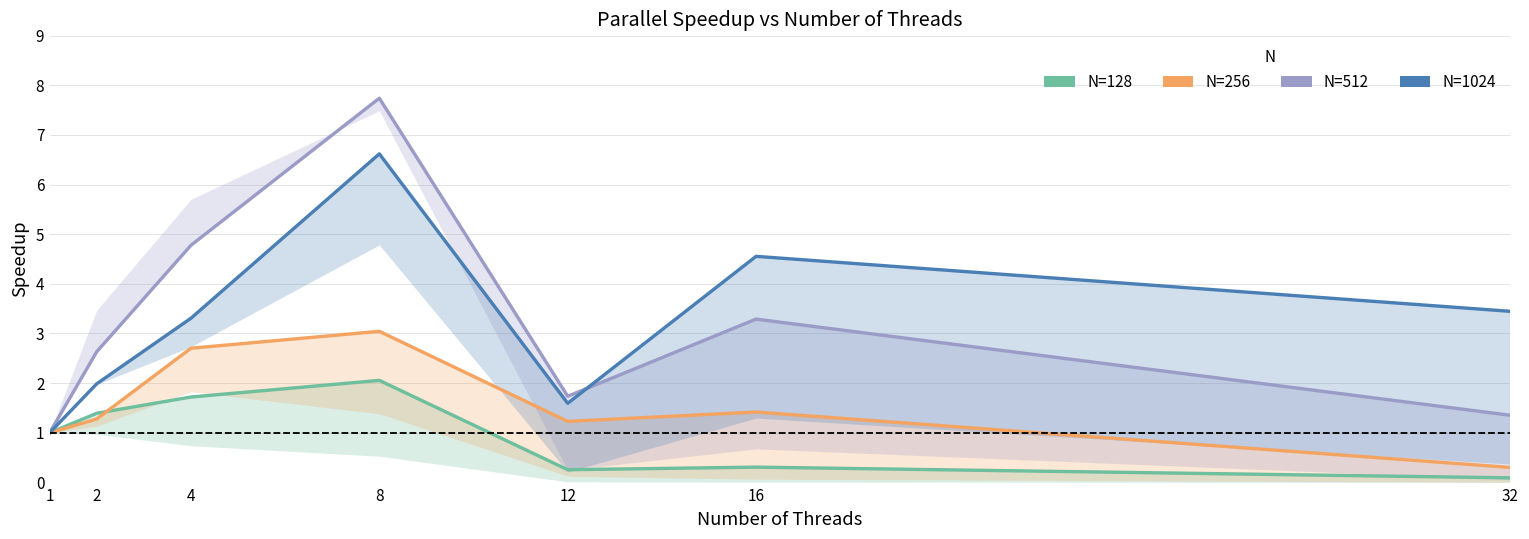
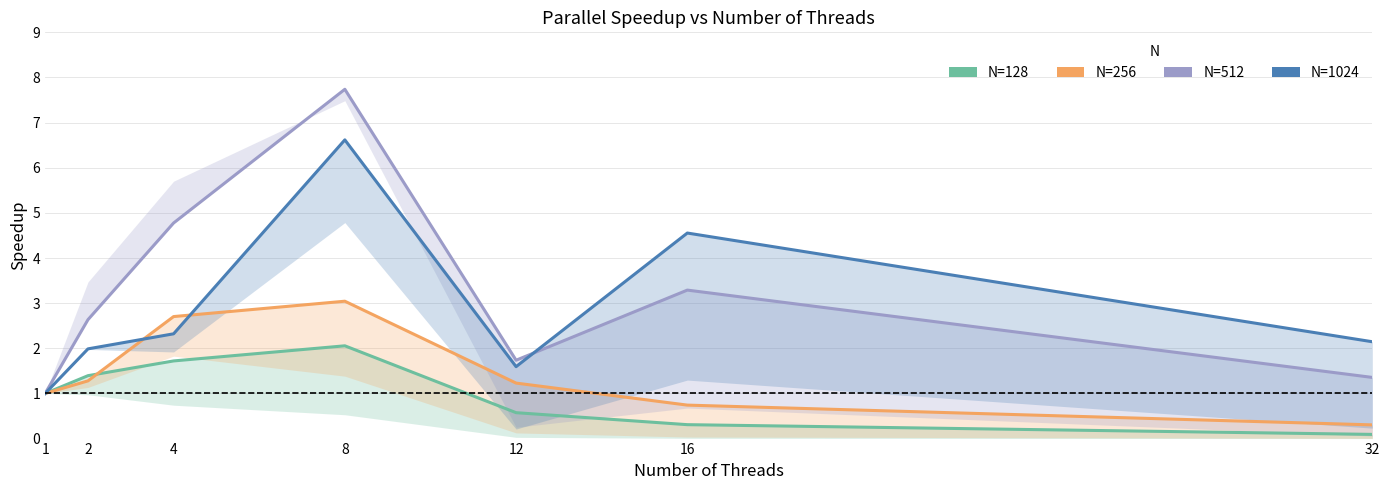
  {
    "N=128": {
      "2": 1.4,
      "4": 1.7,
      "8": 2.1,
-     "12": 0.3,
+     "12": 0.6,
      "16": 0.3,
      "32": 0.1
    },
    "N=256": {
      "2": 1.3,
      "4": 2.7,
      "8": 3.0,
      "12": 1.2,
-     "16": 1.4,
+     "16": 0.7,
      "32": 0.3
    },
    "N=1024": {
      "2": 2.0,
-     "4": 3.3,
+     "4": 2.3,
      "8": 6.6,
      "12": 1.6,
      "16": 4.6,
-     "32": 3.4
+     "32": 2.1
    }
  }
